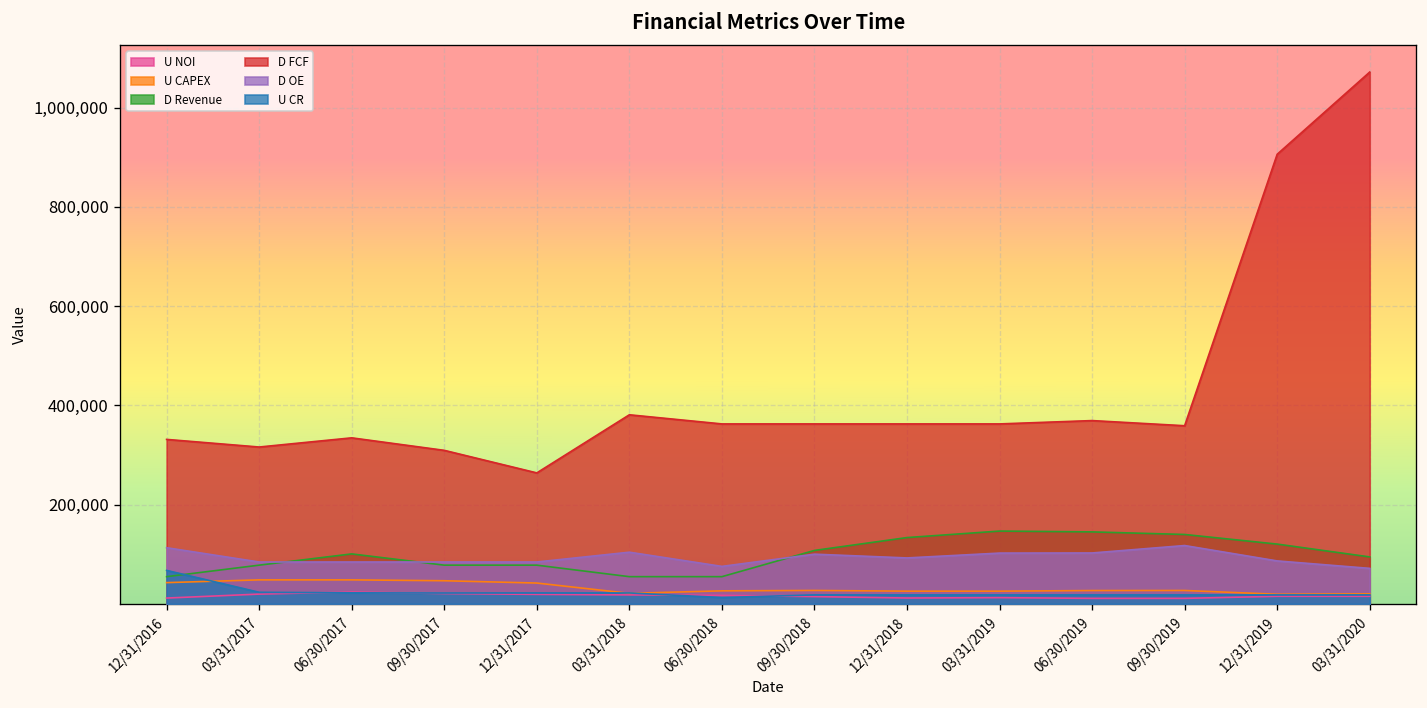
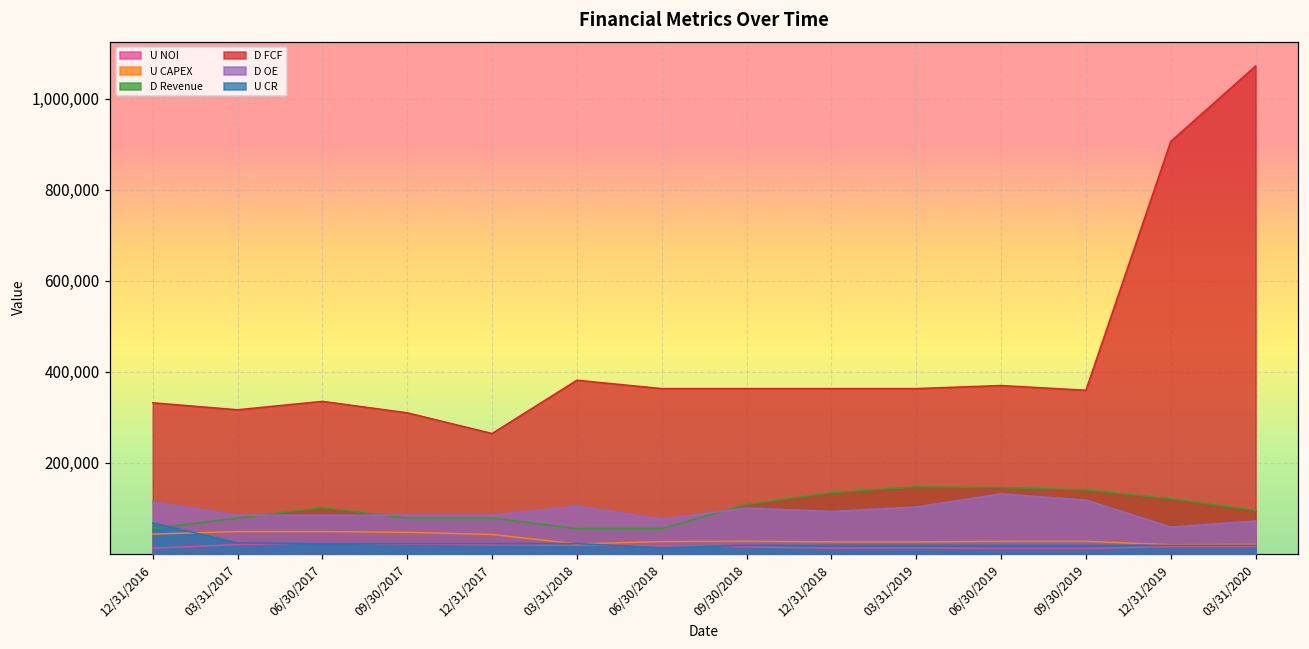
  {
    "U NOI": {
      "12/31/2016": "10,000",
      "06/30/2019": "10,000",
      "09/30/2019": "10,000"
    },
    "U CAPEX": {
      "12/31/2016": "40,000",
      "03/31/2017": "50,000",
      "06/30/2017": "50,000",
      "09/30/2017": "50,000",
      "12/31/2017": "40,000",
      "06/30/2018": "30,000",
      "09/30/2018": "30,000",
      "12/31/2018": "30,000",
      "03/31/2019": "30,000",
      "06/30/2019": "30,000",
      "09/30/2019": "30,000"
    },
    "D Revenue": {
      "12/31/2016": "50,000",
      "03/31/2017": "80,000",
      "06/30/2017": "100,000",
      "09/30/2017": "80,000",
      "12/31/2017": "80,000",
      "03/31/2018": "50,000",
      "06/30/2018": "50,000",
      "09/30/2018": "110,000",
      "12/31/2018": "130,000",
      "03/31/2019": "150,000",
      "06/30/2019": "140,000",
      "09/30/2019": "140,000",
      "12/31/2019": "120,000",
      "03/31/2020": "90,000"
    },
    "D FCF": {
      "12/31/2016": "330,000",
      "03/31/2017": "320,000",
      "06/30/2017": "330,000",
      "09/30/2017": "310,000",
      "12/31/2017": "260,000",
      "03/31/2018": "380,000",
      "06/30/2018": "360,000",
      "09/30/2018": "360,000",
      "12/31/2018": "360,000",
      "03/31/2019": "360,000",
      "06/30/2019": "370,000",
      "09/30/2019": "360,000",
      "12/31/2019": "910,000",
      "03/31/2020": "1,070,000"
    },
    "D OE": {
      "12/31/2016": "110,000",
      "03/31/2017": "80,000",
      "06/30/2017": "80,000",
      "09/30/2017": "80,000",
      "12/31/2017": "80,000",
      "03/31/2018": "100,000",
      "06/30/2018": "80,000",
      "09/30/2018": "100,000",
      "12/31/2018": "90,000",
      "03/31/2019": "100,000",
-     "06/30/2019": "100,000",
+     "06/30/2019": "130,000",
      "09/30/2019": "120,000",
-     "12/31/2019": "90,000",
+     "12/31/2019": "60,000",
      "03/31/2020": "70,000"
    },
    "U CR": {
      "12/31/2016": "70,000",
      "06/30/2019": "20,000",
      "09/30/2019": "20,000"
    }
  }
